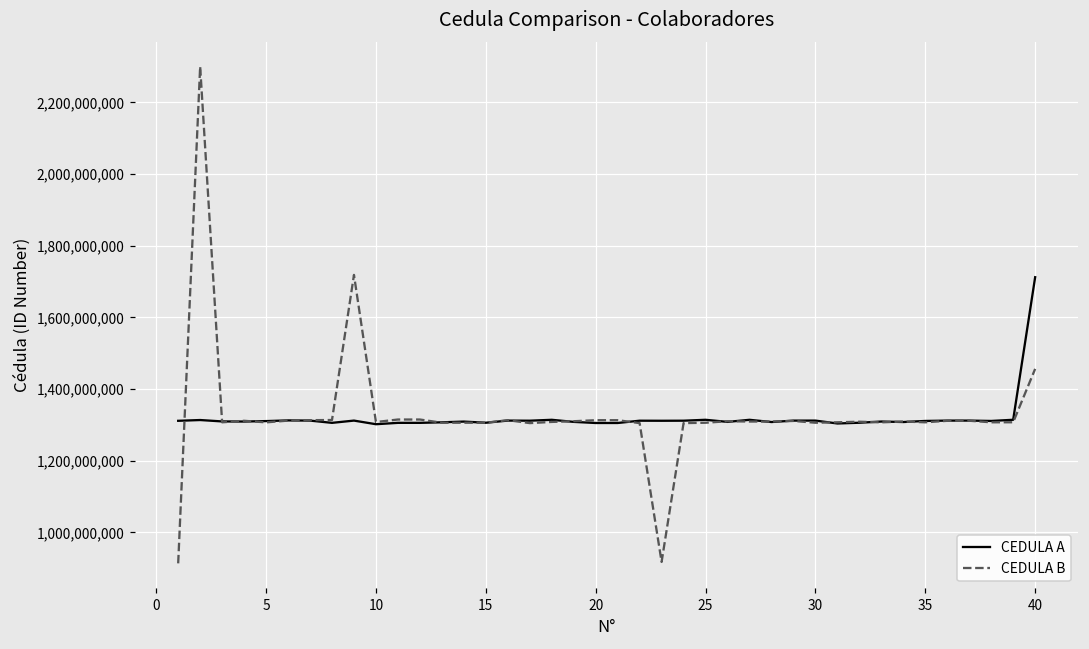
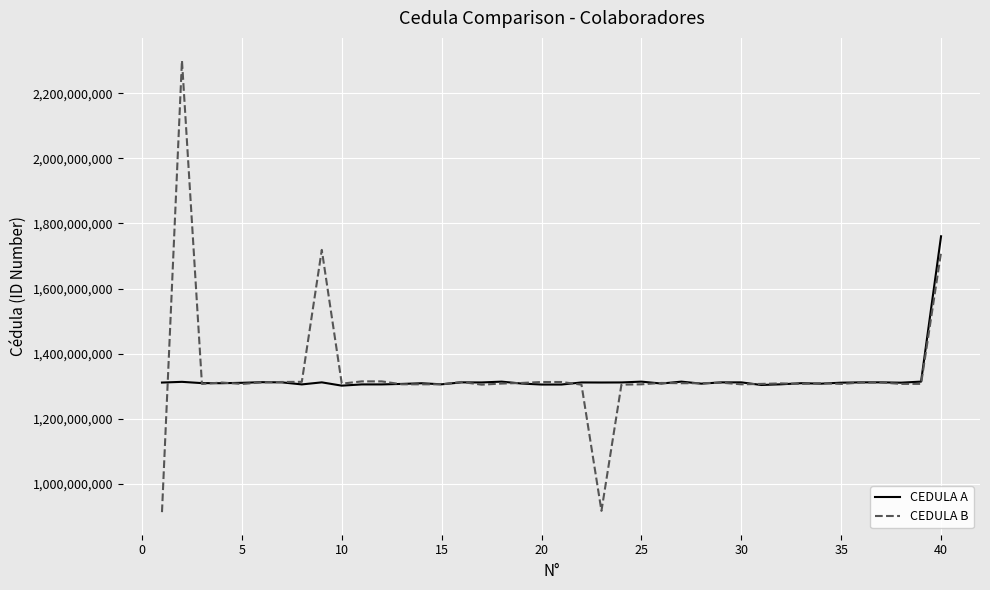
  {
    "CEDULA A": {
      "25": "1,310,000,000",
-     "40": "1,710,000,000"
+     "40": "1,760,000,000"
    },
    "CEDULA B": {
      "25": "1,310,000,000",
-     "40": "1,460,000,000"
+     "40": "1,710,000,000"
    }
  }
